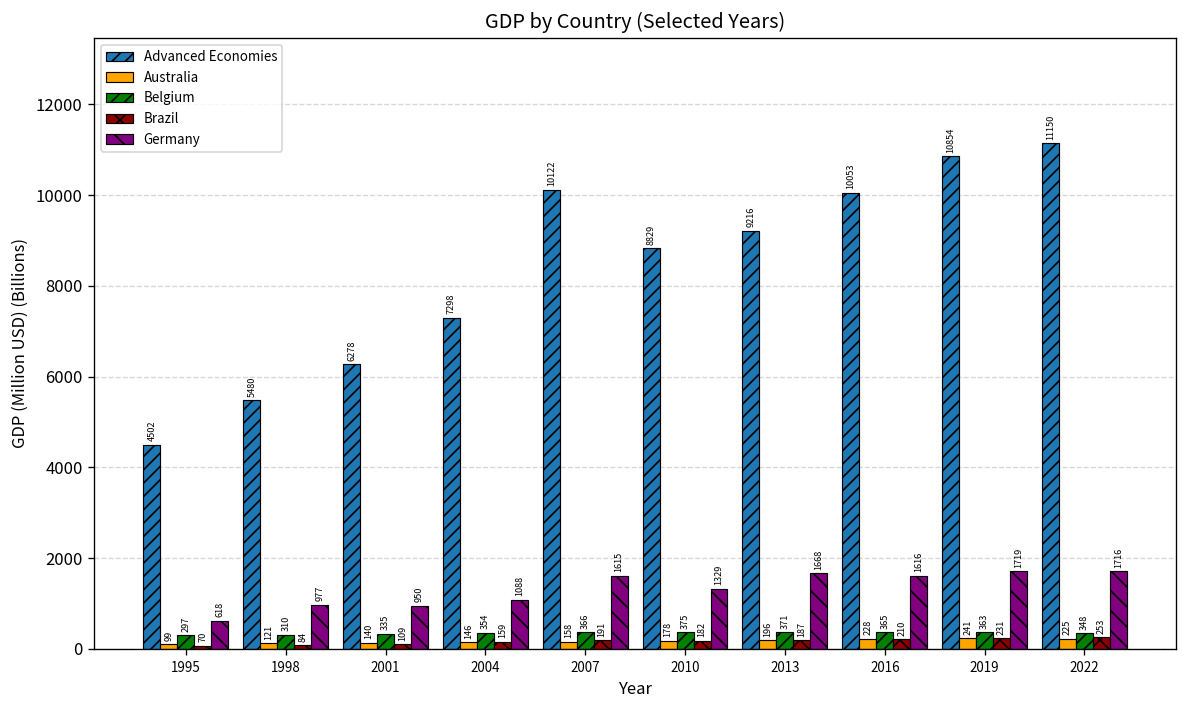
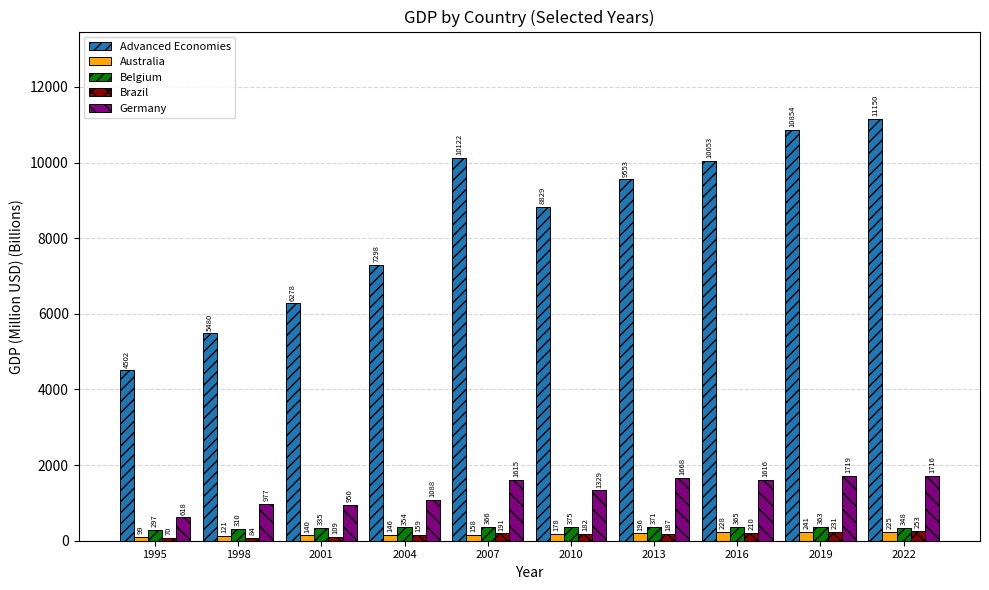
  {
    "Advanced Economies": {
      "1995": 4502,
      "1998": 5480,
      "2001": 6278,
      "2004": 7298,
      "2007": 10122,
      "2010": 8829,
-     "2013": 9216,
+     "2013": 9553,
      "2016": 10053,
      "2019": 10854,
      "2022": 11150
    },
    "Australia": {
      "1995": 99,
      "1998": 121,
      "2001": 140,
      "2004": 146,
      "2007": 158,
      "2010": 178,
      "2013": 196,
      "2016": 228,
      "2019": 241,
      "2022": 225
    },
    "Belgium": {
      "1995": 297,
      "1998": 310,
      "2001": 335,
      "2004": 354,
      "2007": 366,
      "2010": 375,
      "2013": 371,
      "2016": 365,
      "2019": 363,
      "2022": 348
    },
    "Brazil": {
      "1995": 70,
      "1998": 84,
      "2001": 109,
      "2004": 159,
      "2007": 191,
      "2010": 182,
      "2013": 187,
      "2016": 210,
      "2019": 231,
      "2022": 253
    },
    "Germany": {
      "1995": 618,
      "1998": 977,
      "2001": 950,
      "2004": 1088,
      "2007": 1615,
      "2010": 1329,
      "2013": 1668,
      "2016": 1616,
      "2019": 1719,
      "2022": 1716
    }
  }
